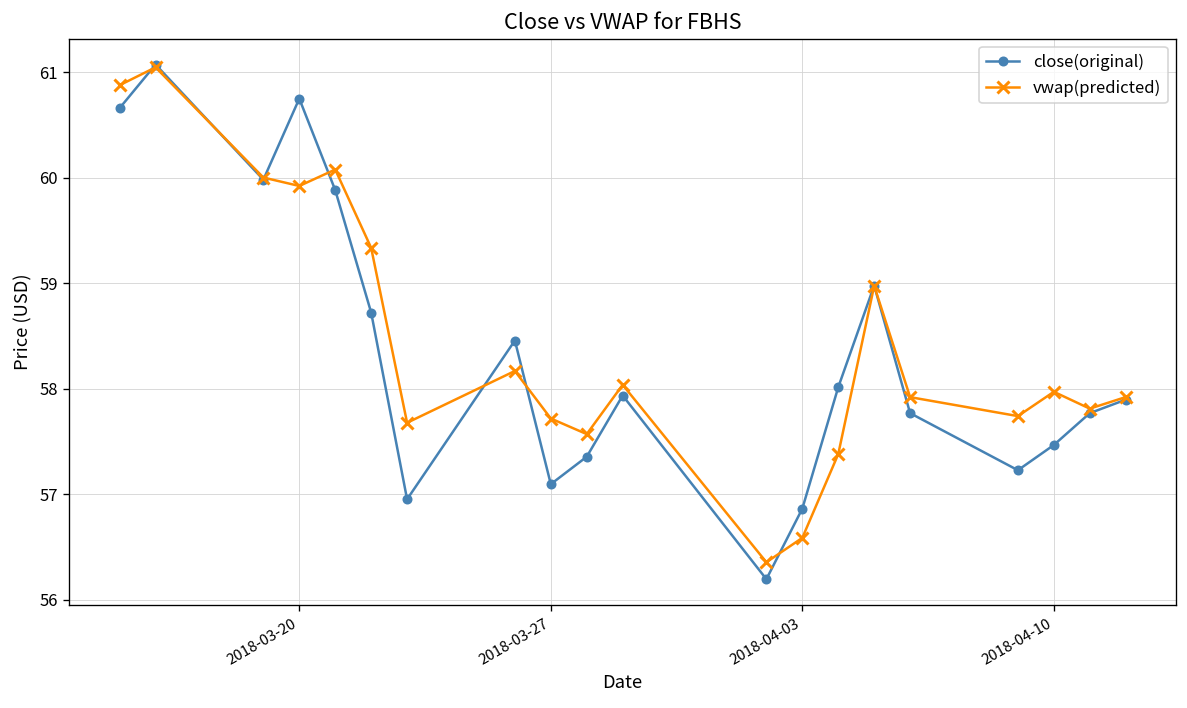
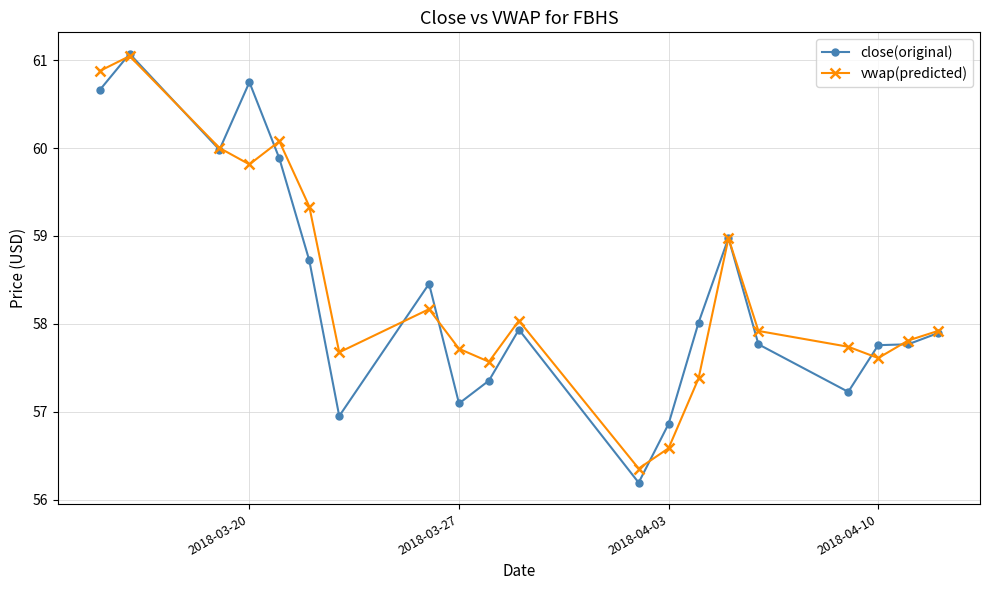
  {
    "close(original)": {
      "2018-03-20": 60.7,
      "2018-03-27": 57.1,
      "2018-04-03": 56.9,
-     "2018-04-10": 57.5
+     "2018-04-10": 57.8
    },
    "vwap(predicted)": {
-     "2018-03-20": 59.9,
+     "2018-03-20": 59.8,
      "2018-03-27": 57.7,
      "2018-04-03": 56.6,
-     "2018-04-10": 58.0
+     "2018-04-10": 57.6
    }
  }
